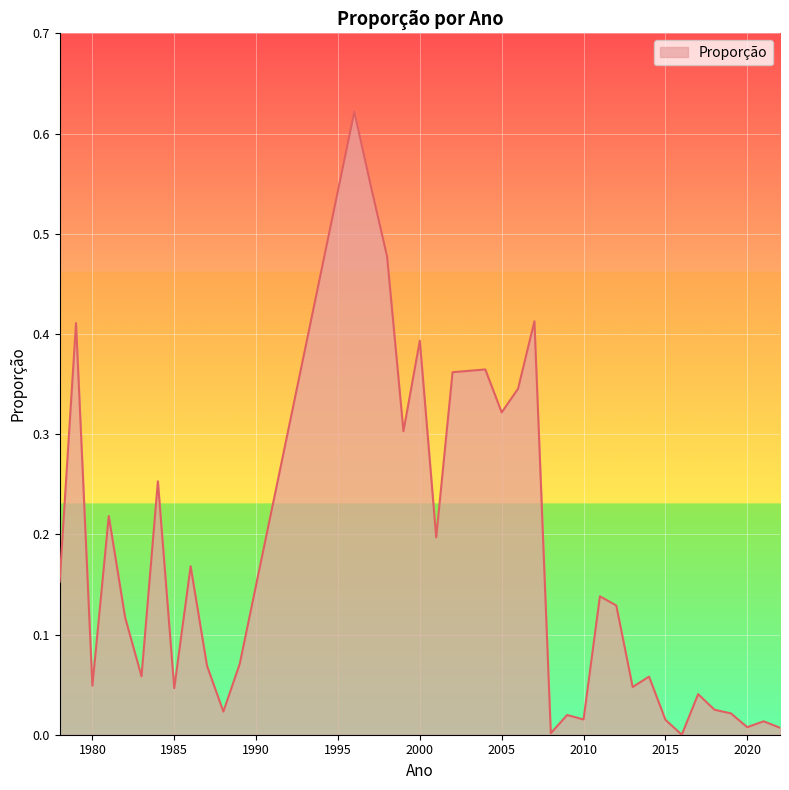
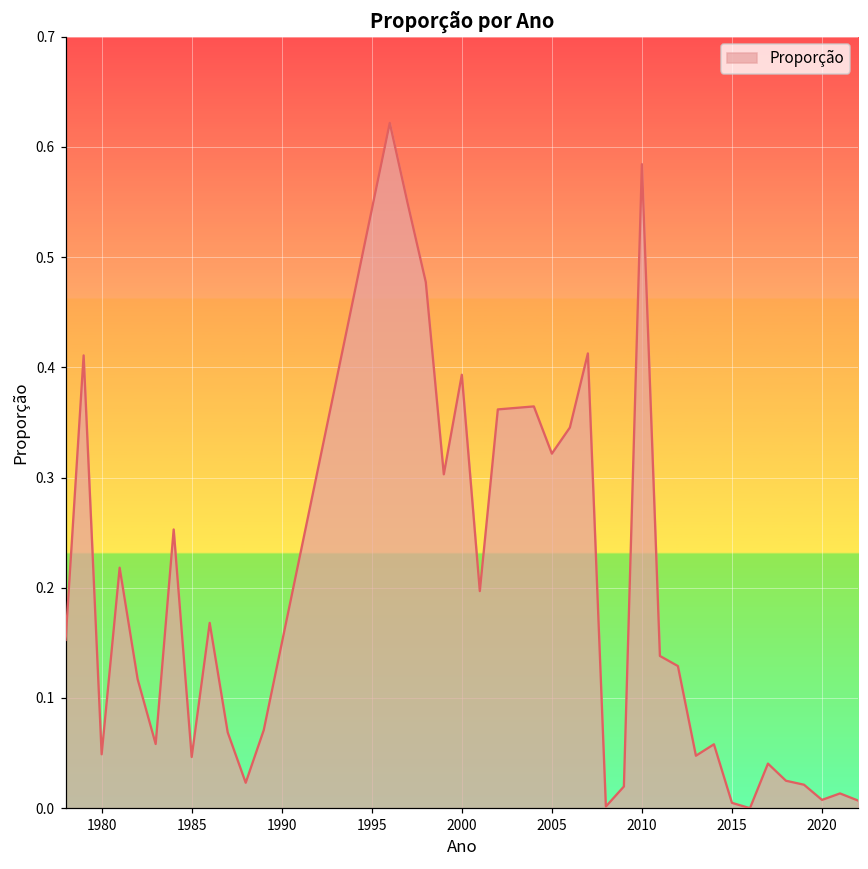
  {
    "1980": 0.049,
    "1985": 0.046,
    "2000": 0.393,
    "2005": 0.322,
-   "2010": 0.015,
-   "2015": 0.015,
+   "2010": 0.584,
+   "2015": 0.005,
    "2020": 0.008
  }
